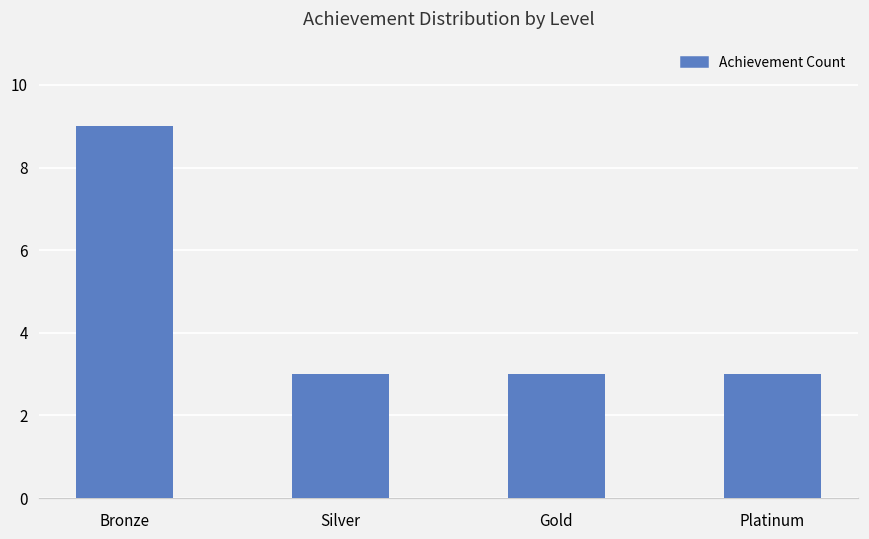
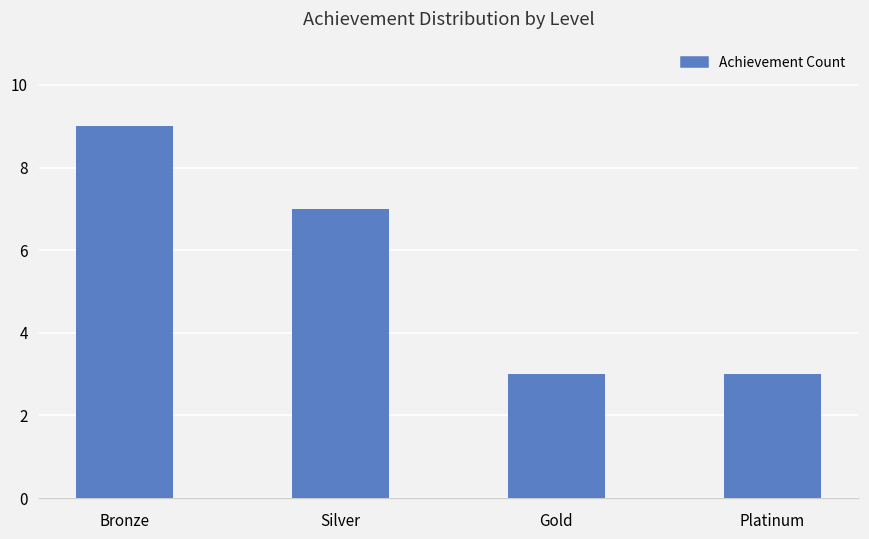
  {
    "Bronze": 9,
-   "Silver": 3,
+   "Silver": 7,
    "Gold": 3,
    "Platinum": 3
  }
